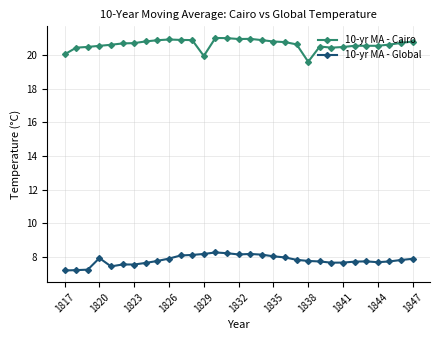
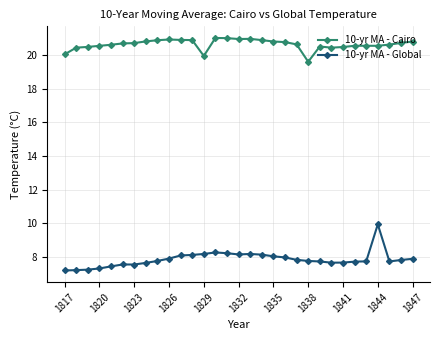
  {
    "10-yr MA - Cairo": {
      "1817": 20.0,
      "1820": 20.6,
      "1823": 20.7,
      "1826": 20.9,
      "1829": 20.0,
      "1832": 21.0,
      "1835": 20.8,
      "1838": 19.6,
      "1841": 20.5,
      "1844": 20.6,
      "1847": 20.8
    },
    "10-yr MA - Global": {
      "1817": 7.2,
-     "1820": 7.9,
+     "1820": 7.3,
      "1823": 7.6,
      "1826": 7.9,
      "1829": 8.2,
      "1832": 8.2,
      "1835": 8.0,
      "1838": 7.8,
      "1841": 7.7,
-     "1844": 7.7,
+     "1844": 9.9,
      "1847": 7.9
    }
  }
